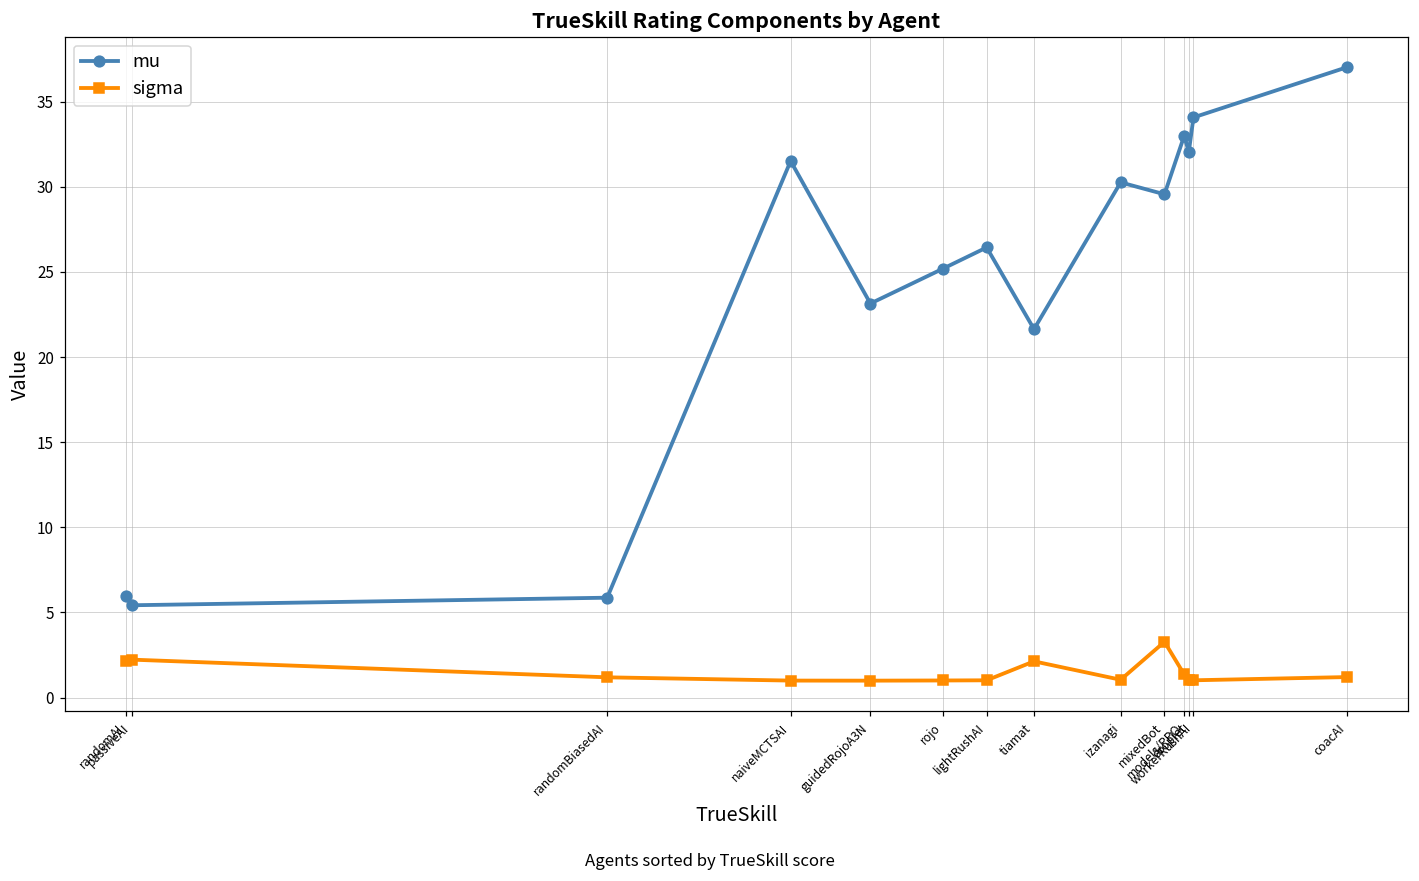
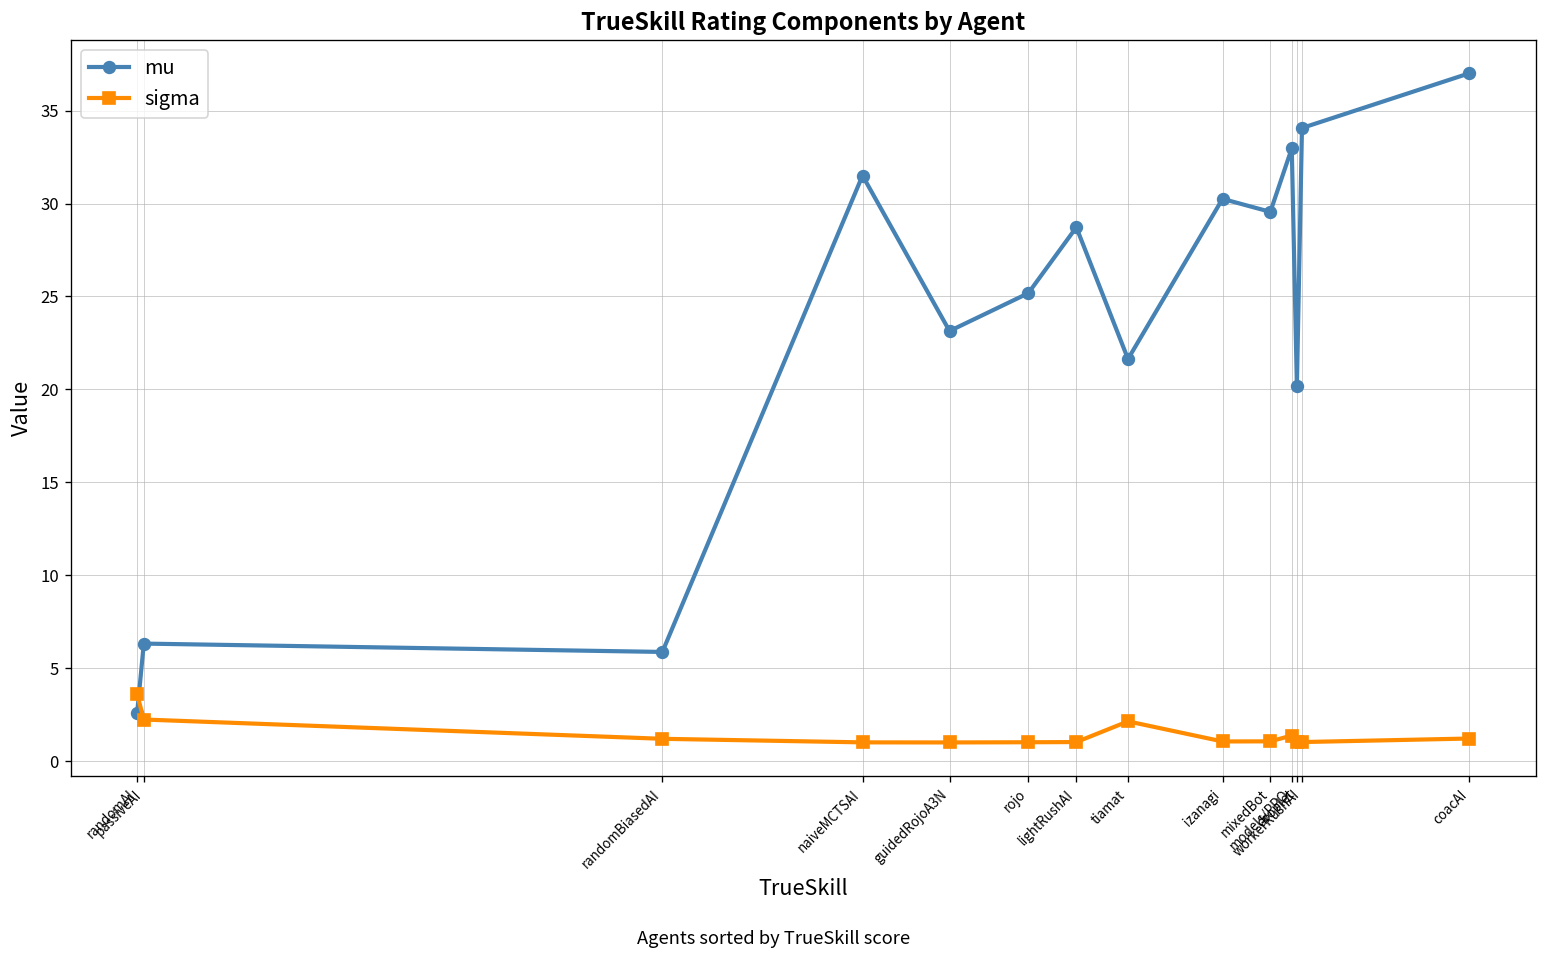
  {
    "mu": {
-     "randomAI": 5.9,
-     "passiveAI": 5.4,
+     "randomAI": 2.6,
+     "passiveAI": 6.3,
      "randomBiasedAI": 5.9,
      "naiveMCTSAI": 31.5,
      "guidedRojoA3N": 23.1,
      "rojo": 25.2,
-     "lightRushAI": 26.4,
+     "lightRushAI": 28.7,
      "tiamat": 21.6,
      "izanagi": 30.3,
      "mixedBot": 29.6,
      "models/PPO": 33.0,
-     "droplet": 32.0,
+     "droplet": 20.2,
      "workerRushAI": 34.1,
      "coacAI": 37.0
    },
    "sigma": {
-     "randomAI": 2.2,
+     "randomAI": 3.6,
      "passiveAI": 2.2,
      "randomBiasedAI": 1.2,
      "naiveMCTSAI": 1.0,
      "guidedRojoA3N": 1.0,
      "rojo": 1.0,
      "lightRushAI": 1.0,
      "tiamat": 2.1,
      "izanagi": 1.0,
-     "mixedBot": 3.3,
+     "mixedBot": 1.1,
      "models/PPO": 1.4,
      "droplet": 1.0,
      "workerRushAI": 1.0,
      "coacAI": 1.2
    }
  }
